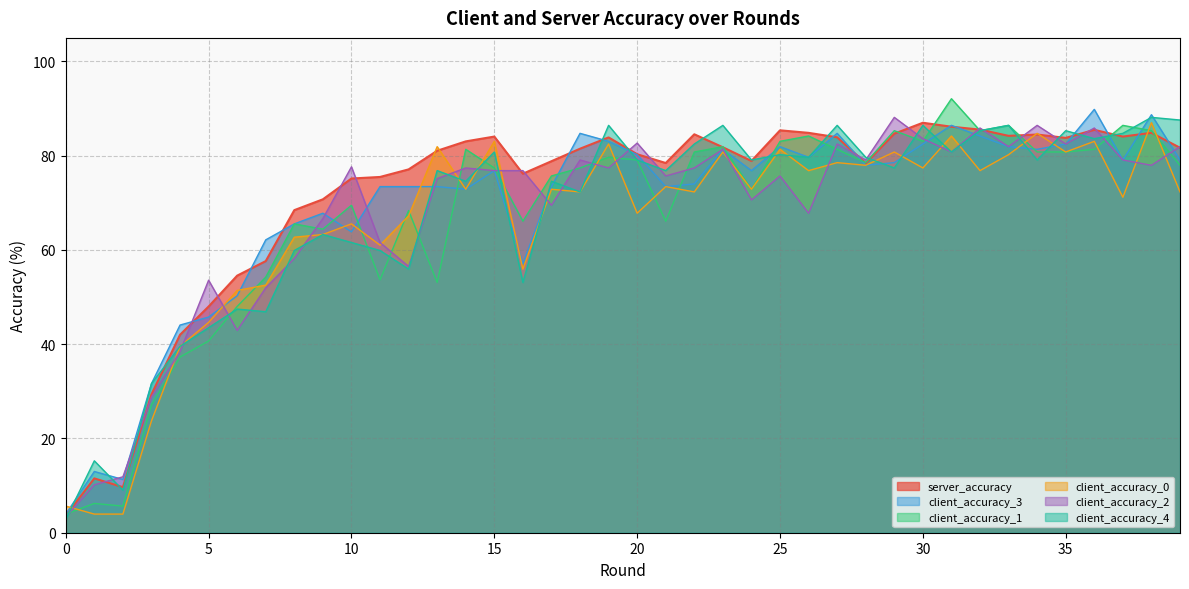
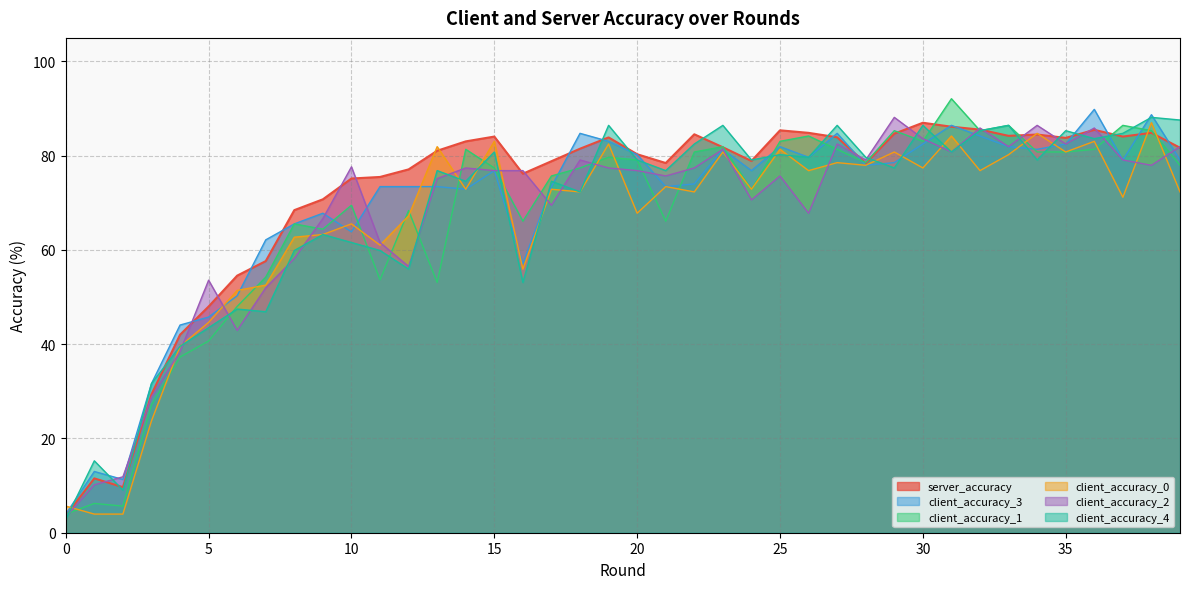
  {
    "server_accuracy": {
      "5": 48,
      "10": 75,
      "15": 84,
      "25": 85,
      "30": 87,
      "35": 84
    },
    "client_accuracy_0": {
      "0": 6,
      "5": 45,
      "10": 66,
      "15": 83,
      "20": 68,
      "25": 81,
      "30": 77
    },
    "client_accuracy_2": {
      "5": 54,
      "10": 78,
-     "20": 83,
+     "20": 77,
      "25": 76,
      "30": 84
    }
  }
